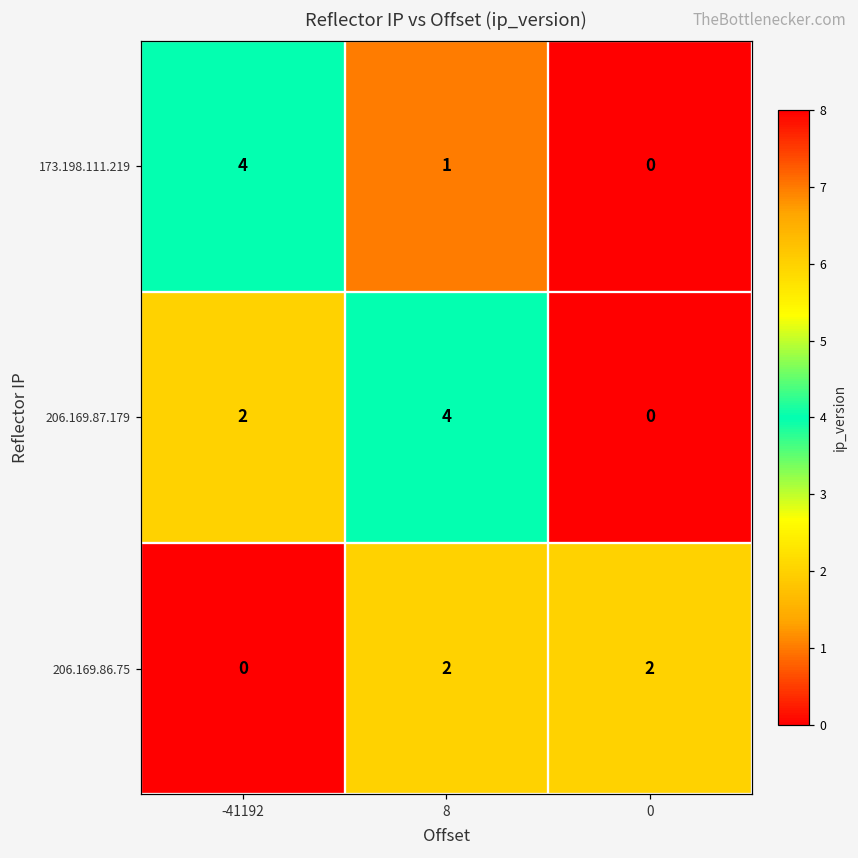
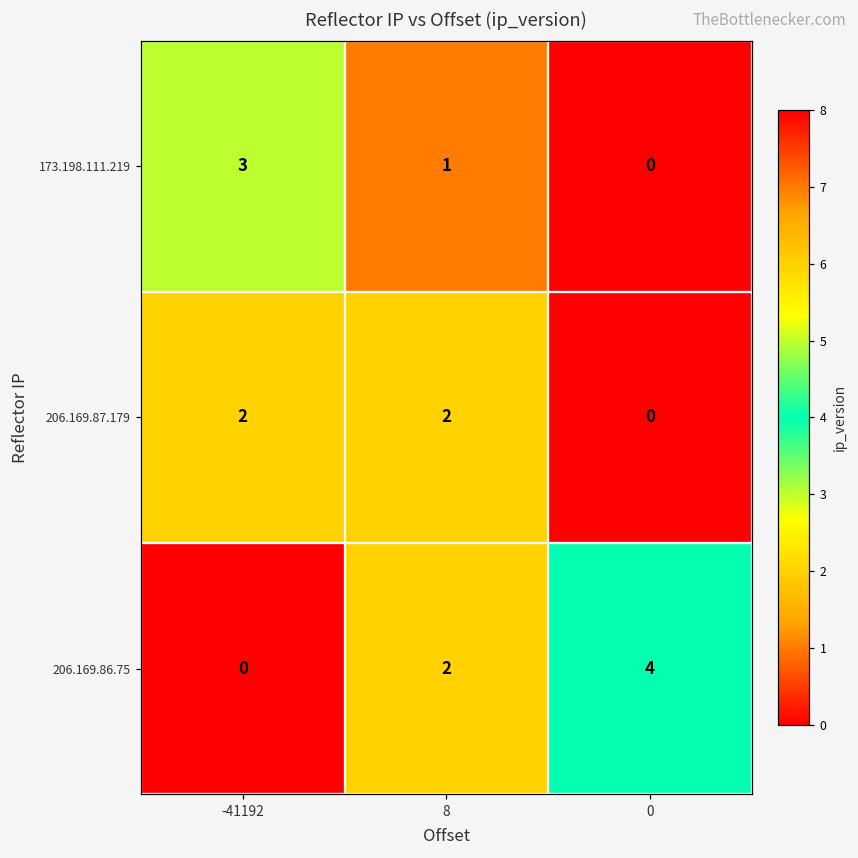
  {
    "173.198.111.219": {
-     "-41192": 4,
+     "-41192": 3,
      "8": 1,
      "0": 0
    },
    "206.169.87.179": {
      "-41192": 2,
-     "8": 4,
+     "8": 2,
      "0": 0
    },
    "206.169.86.75": {
      "-41192": 0,
      "8": 2,
-     "0": 2
+     "0": 4
    }
  }
